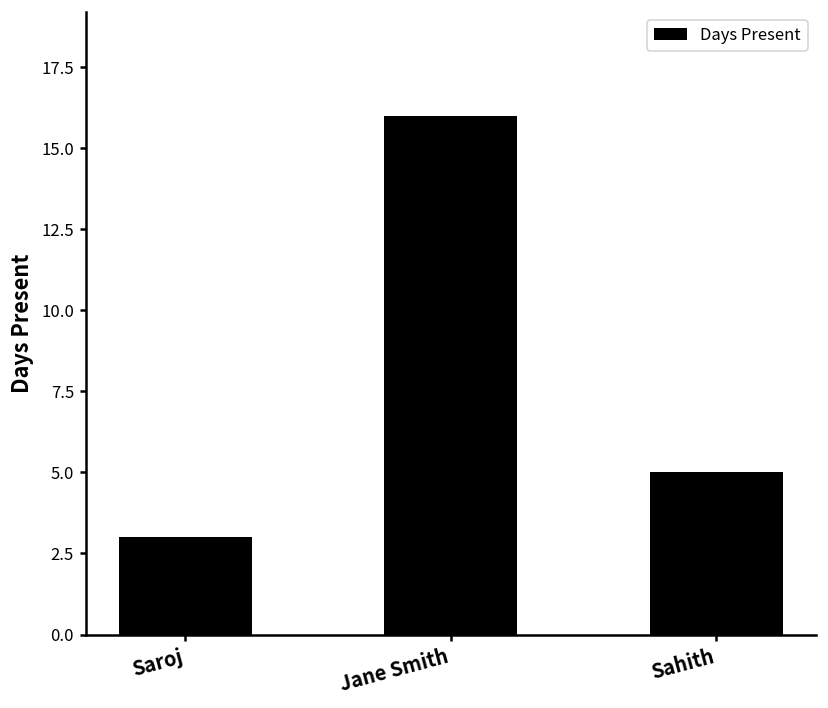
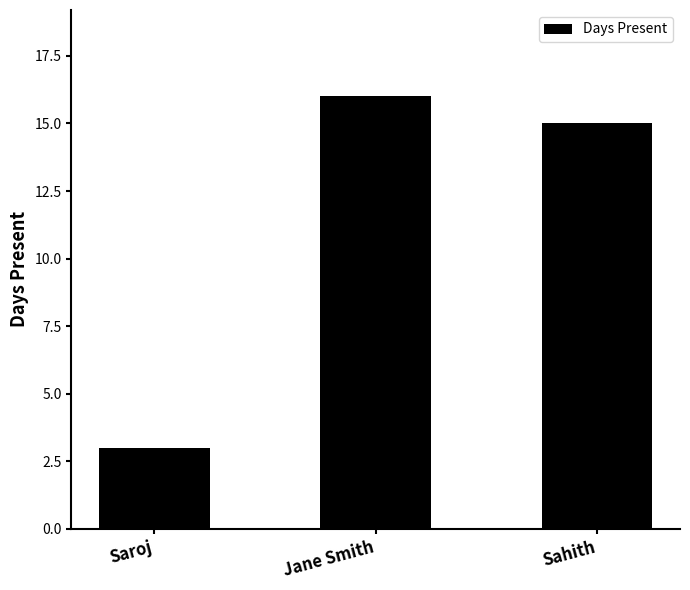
  {
    "Saroj": 3,
    "Jane Smith": 16,
-   "Sahith": 5
+   "Sahith": 15
  }
